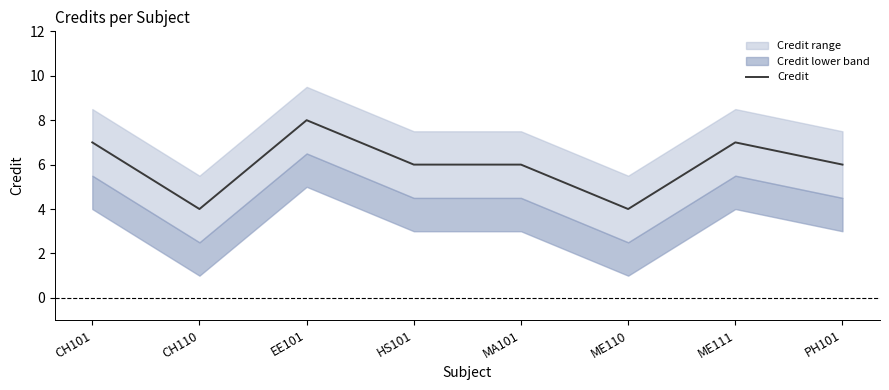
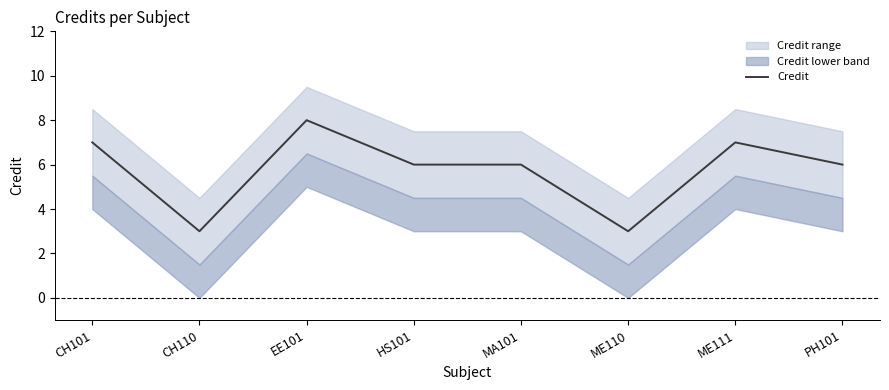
  {
    "Credit": {
      "CH101": 7,
-     "CH110": 4,
+     "CH110": 3,
      "EE101": 8,
      "HS101": 6,
      "MA101": 6,
-     "ME110": 4,
+     "ME110": 3,
      "ME111": 7,
      "PH101": 6
    }
  }
